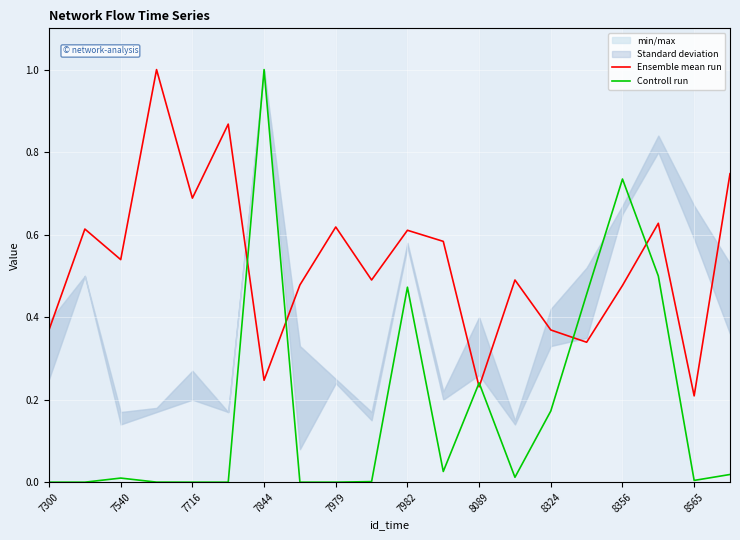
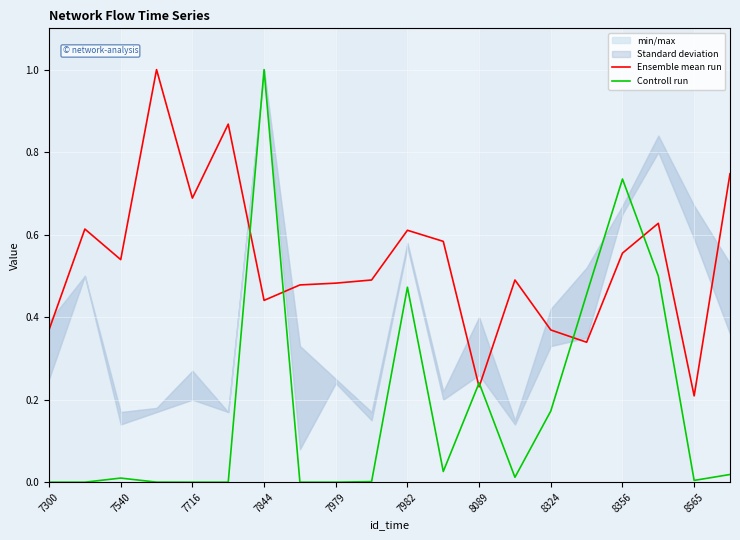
  {
    "Ensemble mean run": {
      "7300": 0.37,
      "7540": 0.54,
      "7716": 0.69,
-     "7844": 0.25,
-     "7979": 0.62,
+     "7844": 0.44,
+     "7979": 0.48,
      "7982": 0.61,
      "8089": 0.23,
      "8324": 0.37,
-     "8356": 0.48,
+     "8356": 0.56,
      "8565": 0.21
    },
    "Controll run": {
      "7300": 0.00,
      "7540": 0.01,
      "7716": 0.00,
      "7979": 0.00,
      "7982": 0.47,
      "8089": 0.24,
      "8324": 0.17,
      "8356": 0.73,
      "8565": 0.00
    }
  }
